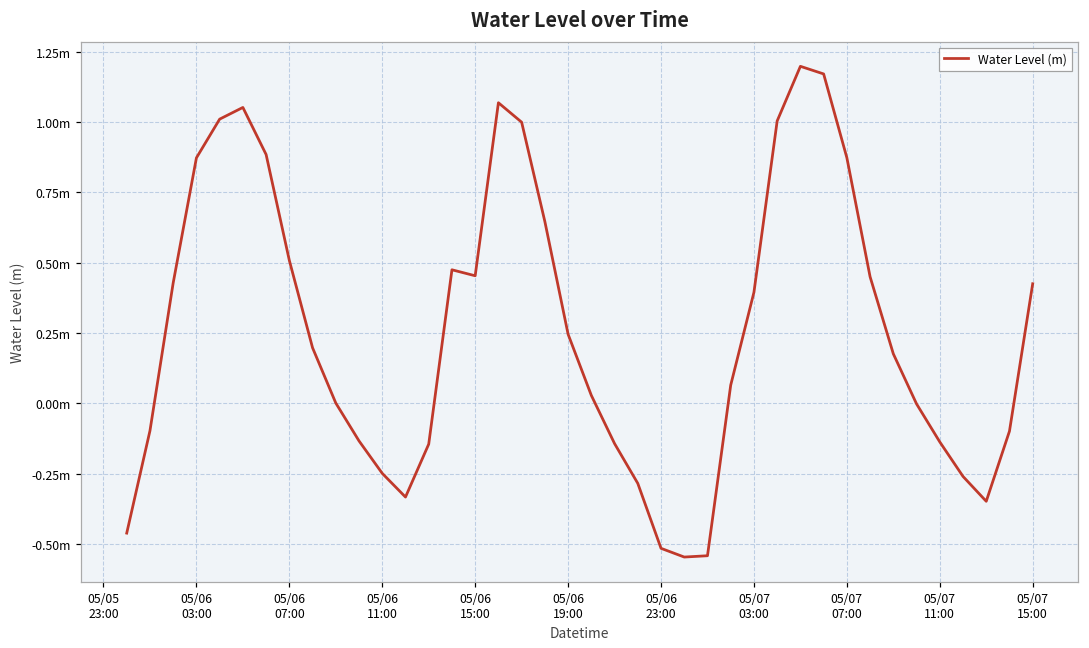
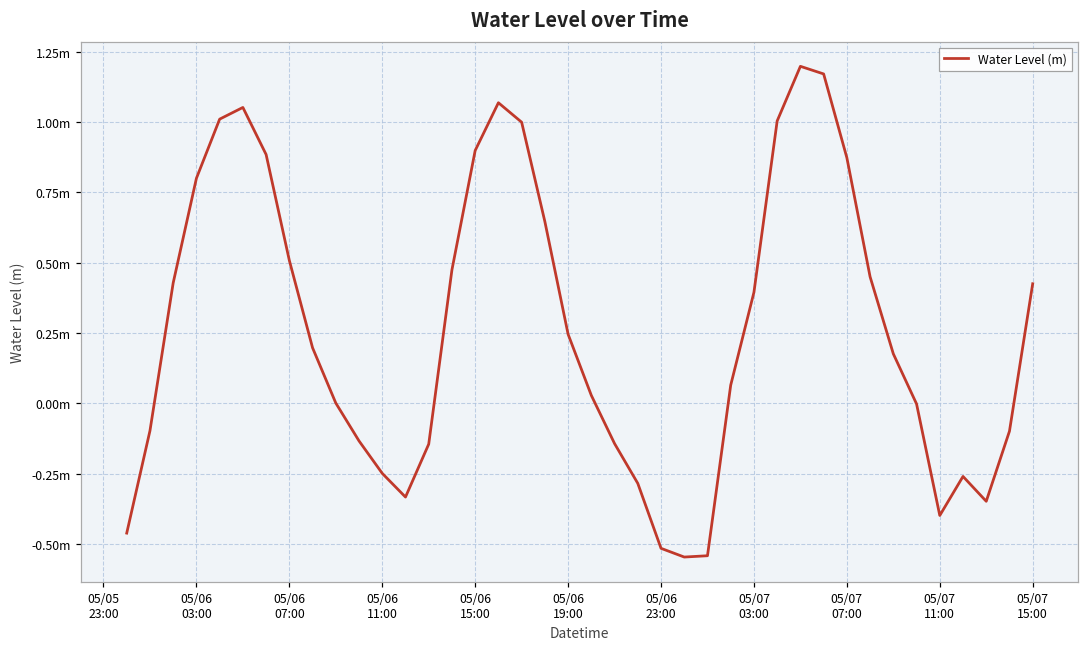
  {
-   "05/06 03:00": "0.87m",
+   "05/06 03:00": "0.80m",
    "05/06 07:00": "0.51m",
    "05/06 11:00": "-0.25m",
-   "05/06 15:00": "0.45m",
+   "05/06 15:00": "0.90m",
    "05/06 19:00": "0.25m",
    "05/06 23:00": "-0.51m",
    "05/07 03:00": "0.39m",
    "05/07 07:00": "0.87m",
-   "05/07 11:00": "-0.14m",
+   "05/07 11:00": "-0.40m",
    "05/07 15:00": "0.43m"
  }
